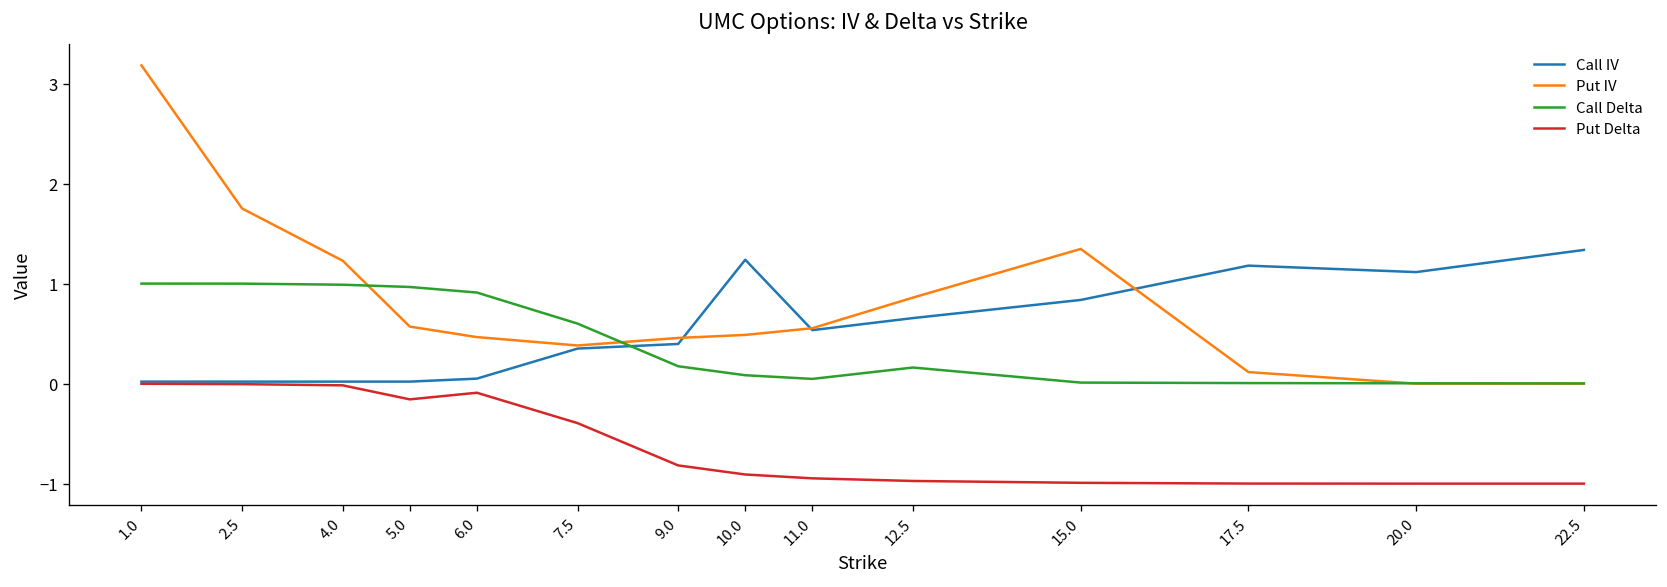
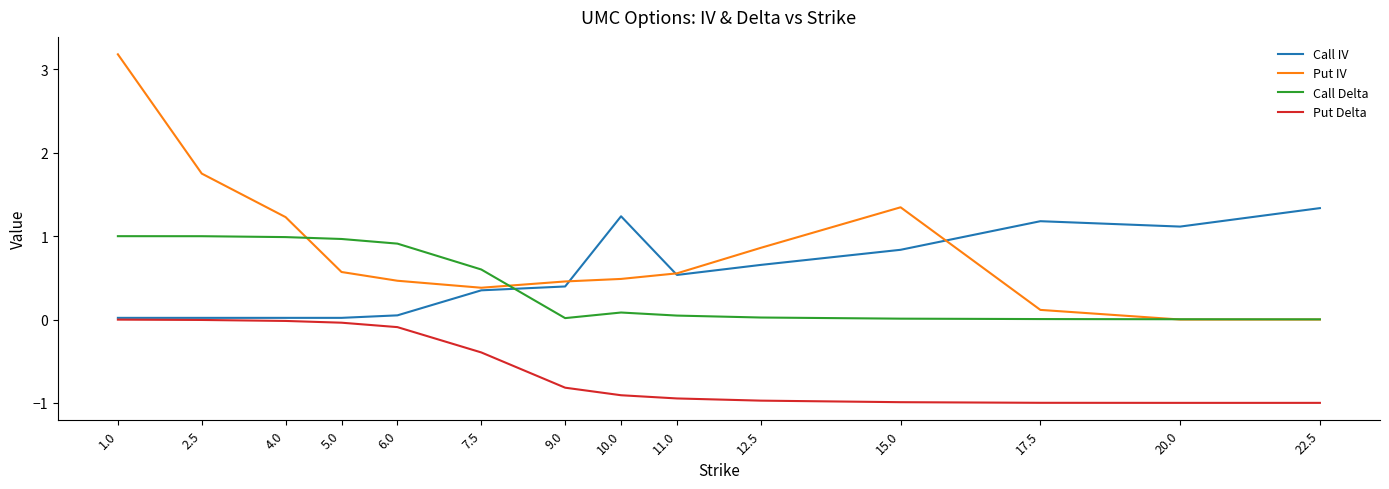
  {
    "Call IV": {
      "4.0": 0.0,
      "5.0": 0.0,
      "6.0": 0.1,
      "7.5": 0.4,
      "9.0": 0.4,
      "10.0": 1.2,
      "12.5": 0.7,
      "15.0": 0.8,
      "17.5": 1.2,
      "20.0": 1.1,
      "22.5": 1.3
    },
    "Put IV": {
      "1.0": 3.2,
      "2.5": 1.8,
      "4.0": 1.2,
      "5.0": 0.6,
      "6.0": 0.5,
      "7.5": 0.4,
      "9.0": 0.5,
      "10.0": 0.5,
      "12.5": 0.9,
      "15.0": 1.3,
      "17.5": 0.1
    },
    "Call Delta": {
      "1.0": 1.0,
      "2.5": 1.0,
      "4.0": 1.0,
      "5.0": 1.0,
      "6.0": 0.9,
      "7.5": 0.6,
-     "9.0": 0.2,
+     "9.0": 0.0,
      "10.0": 0.1,
      "11.0": 0.0,
-     "12.5": 0.2,
+     "12.5": 0.0,
      "15.0": 0.0,
      "17.5": 0.0
    },
    "Put Delta": {
      "4.0": 0.0,
-     "5.0": -0.2,
+     "5.0": 0.0,
      "6.0": -0.1,
      "7.5": -0.4,
      "9.0": -0.8,
      "10.0": -0.9,
      "11.0": -0.9,
      "12.5": -1.0,
      "15.0": -1.0,
      "17.5": -1.0,
      "20.0": -1.0,
      "22.5": -1.0
    }
  }
